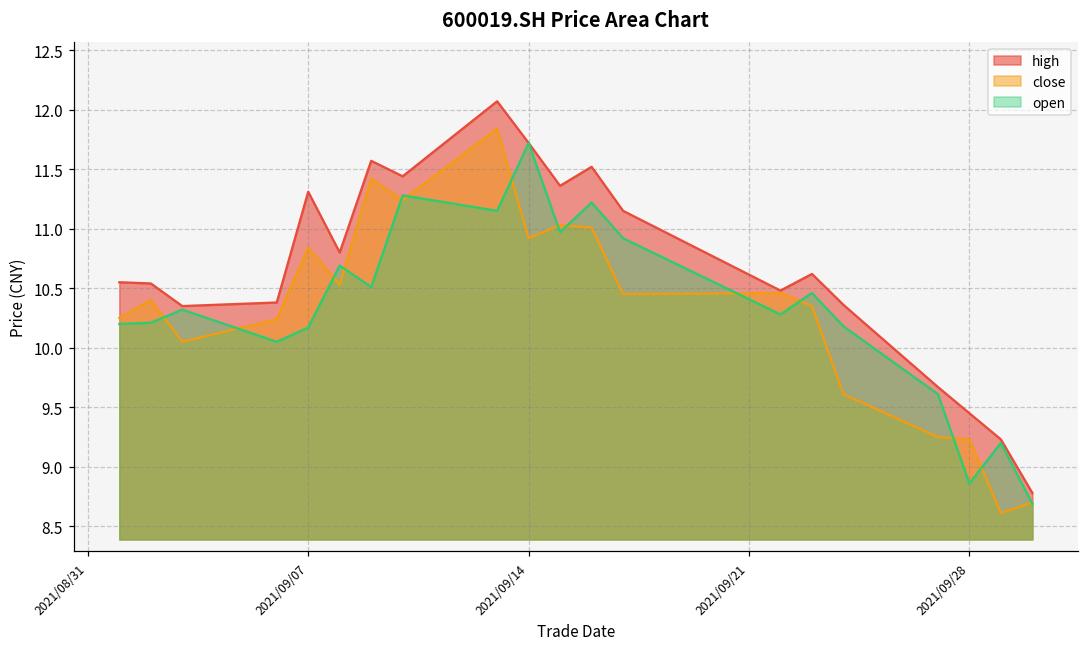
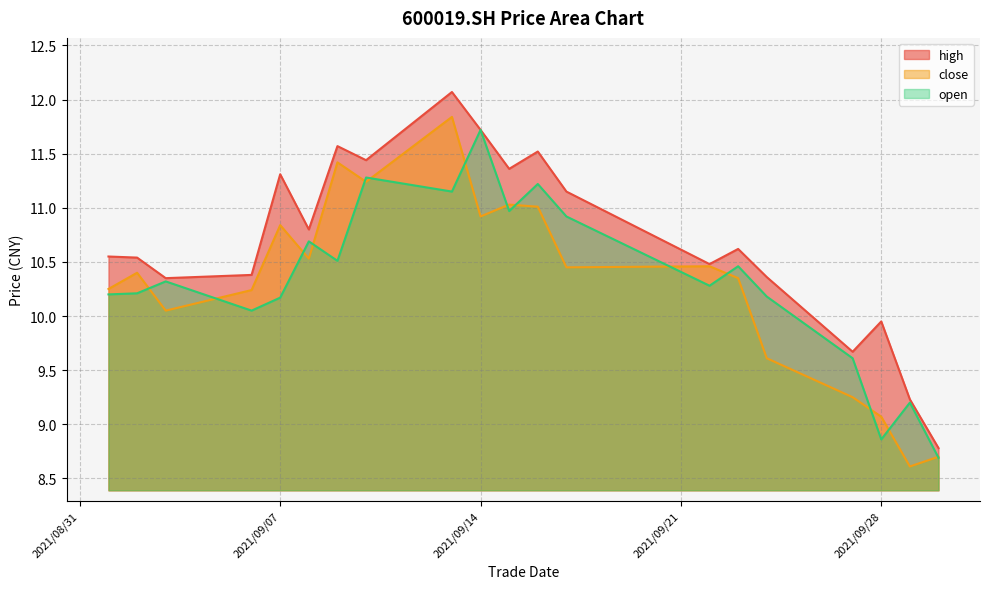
  {
    "high": {
      "2021/09/07": 11.31,
-     "2021/09/28": 9.45
+     "2021/09/28": 9.95
    },
    "close": {
      "2021/09/07": 10.84,
      "2021/09/14": 10.92,
-     "2021/09/28": 9.23
+     "2021/09/28": 9.07
    },
    "open": {
      "2021/09/07": 10.17,
      "2021/09/28": 8.86
    }
  }
